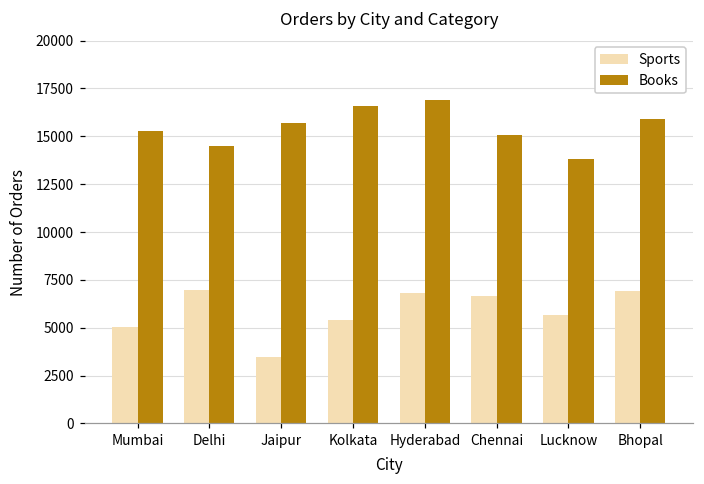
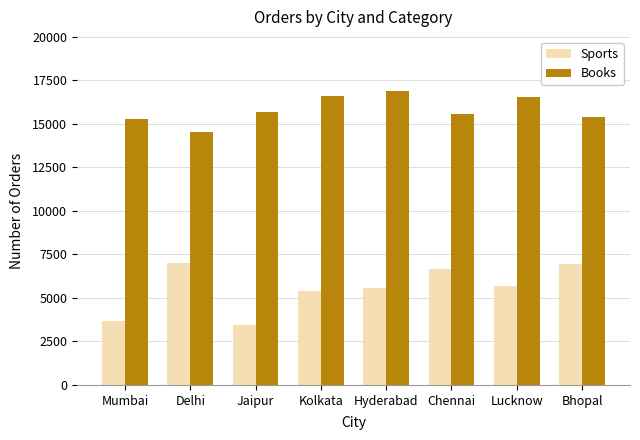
  {
    "Sports": {
-     "Mumbai": 5000,
+     "Mumbai": 3700,
      "Delhi": 7000,
      "Jaipur": 3500,
      "Kolkata": 5400,
-     "Hyderabad": 6800,
+     "Hyderabad": 5600,
      "Chennai": 6600,
      "Lucknow": 5700,
      "Bhopal": 6900
    },
    "Books": {
      "Mumbai": 15300,
      "Delhi": 14500,
      "Jaipur": 15700,
      "Kolkata": 16600,
      "Hyderabad": 16900,
-     "Chennai": 15100,
-     "Lucknow": 13800,
-     "Bhopal": 15900
+     "Chennai": 15600,
+     "Lucknow": 16600,
+     "Bhopal": 15400
    }
  }
